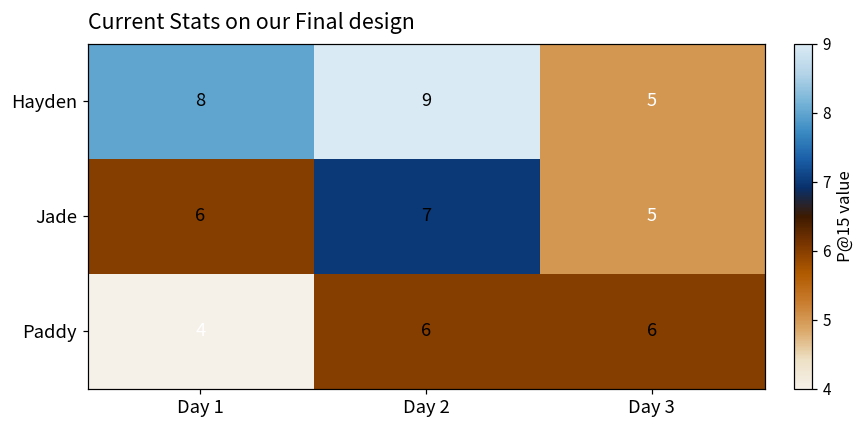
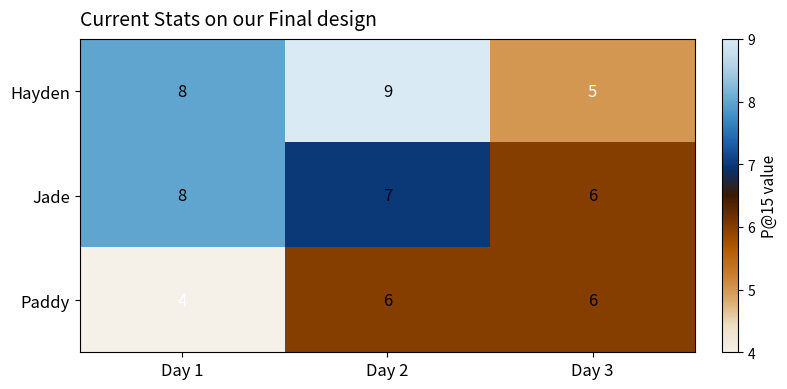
  {
    "Hayden": {
      "Day 1": 8,
      "Day 2": 9,
      "Day 3": 5
    },
    "Jade": {
-     "Day 1": 6,
+     "Day 1": 8,
      "Day 2": 7,
-     "Day 3": 5
+     "Day 3": 6
    },
    "Paddy": {
      "Day 2": 6,
      "Day 3": 6
    }
  }
